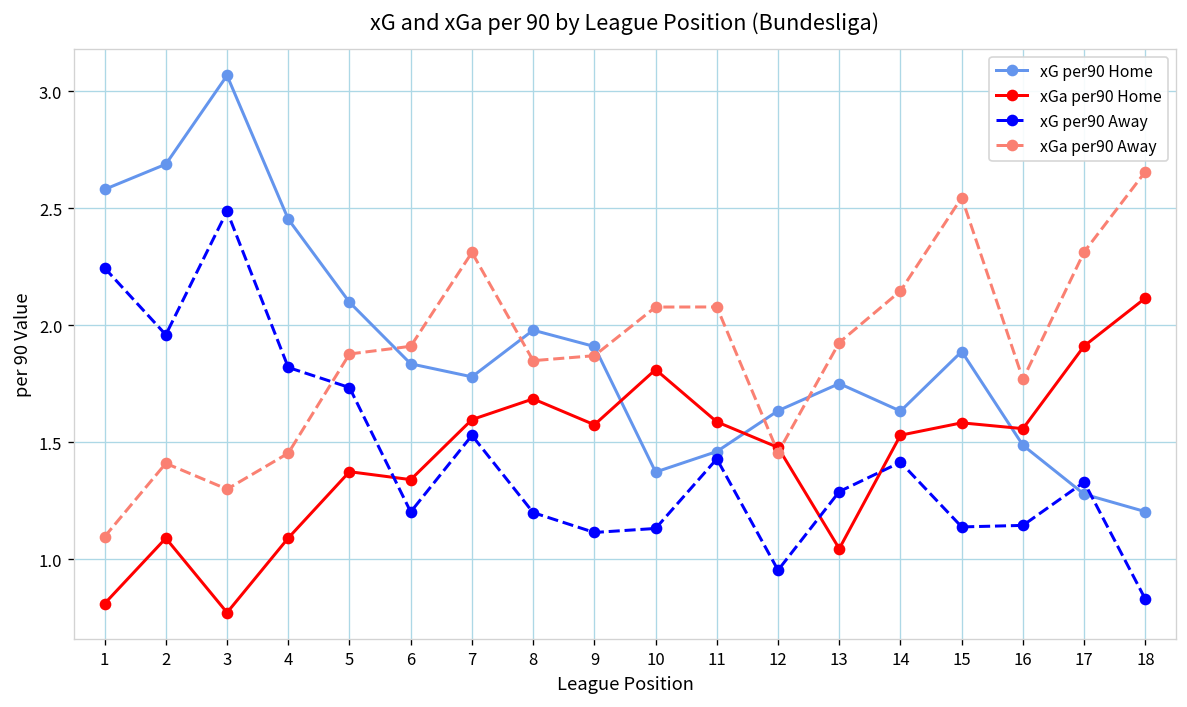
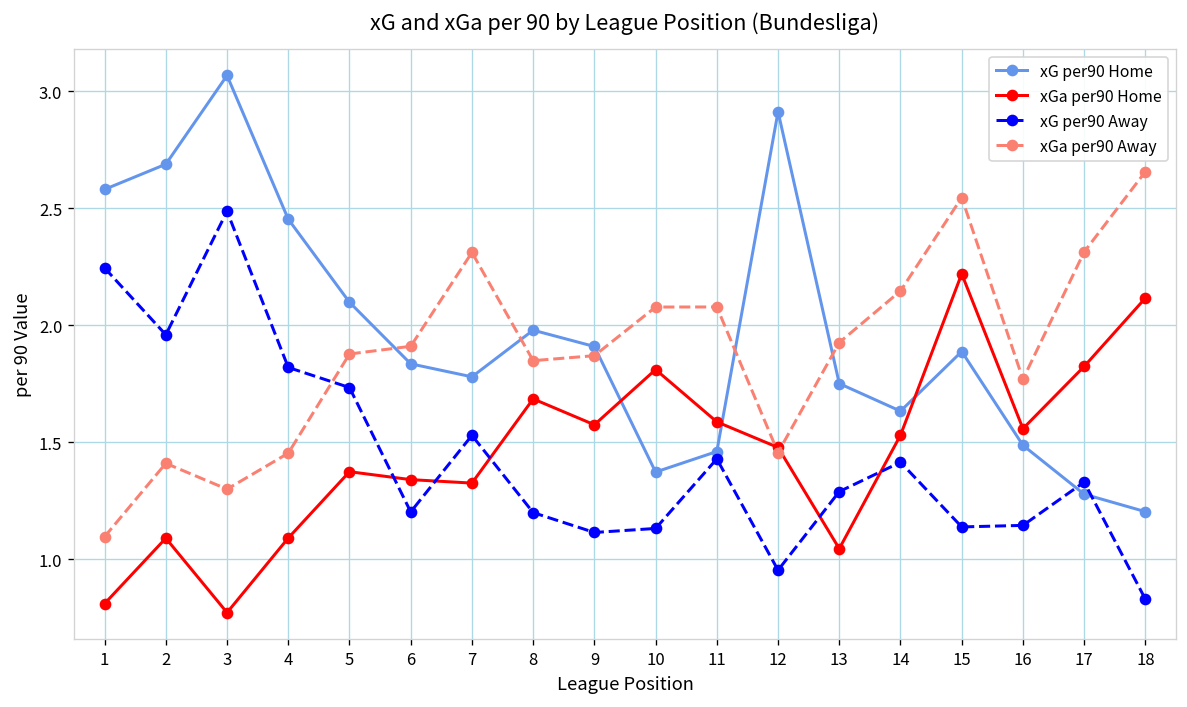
  {
    "xG per90 Home": {
      "1": 2.58,
      "2": 2.69,
      "3": 3.07,
      "4": 2.45,
      "5": 2.10,
      "6": 1.83,
      "7": 1.78,
      "8": 1.98,
      "9": 1.91,
      "10": 1.37,
      "11": 1.46,
-     "12": 1.63,
+     "12": 2.91,
      "13": 1.75,
      "14": 1.63,
      "15": 1.89,
      "16": 1.49,
      "17": 1.28,
      "18": 1.20
    },
    "xGa per90 Home": {
      "1": 0.81,
      "2": 1.09,
      "3": 0.77,
      "4": 1.09,
      "5": 1.37,
      "6": 1.34,
-     "7": 1.60,
+     "7": 1.33,
      "8": 1.69,
      "9": 1.57,
      "10": 1.81,
      "11": 1.59,
      "12": 1.48,
      "13": 1.05,
      "14": 1.53,
-     "15": 1.58,
+     "15": 2.22,
      "16": 1.56,
-     "17": 1.91,
+     "17": 1.82,
      "18": 2.12
    },
    "xG per90 Away": {
      "1": 2.24,
      "2": 1.96,
      "3": 2.49,
      "4": 1.82,
      "5": 1.73,
      "6": 1.20,
      "7": 1.53,
      "8": 1.20,
      "9": 1.11,
      "10": 1.13,
      "11": 1.43,
      "12": 0.95,
      "13": 1.29,
      "14": 1.41,
      "15": 1.14,
      "16": 1.14,
      "17": 1.33,
      "18": 0.83
    },
    "xGa per90 Away": {
      "1": 1.10,
      "2": 1.41,
      "3": 1.30,
      "4": 1.45,
      "5": 1.88,
      "6": 1.91,
      "7": 2.31,
      "8": 1.85,
      "9": 1.87,
      "10": 2.08,
      "11": 2.08,
      "12": 1.46,
      "13": 1.93,
      "14": 2.15,
      "15": 2.55,
      "16": 1.77,
      "17": 2.31,
      "18": 2.66
    }
  }
